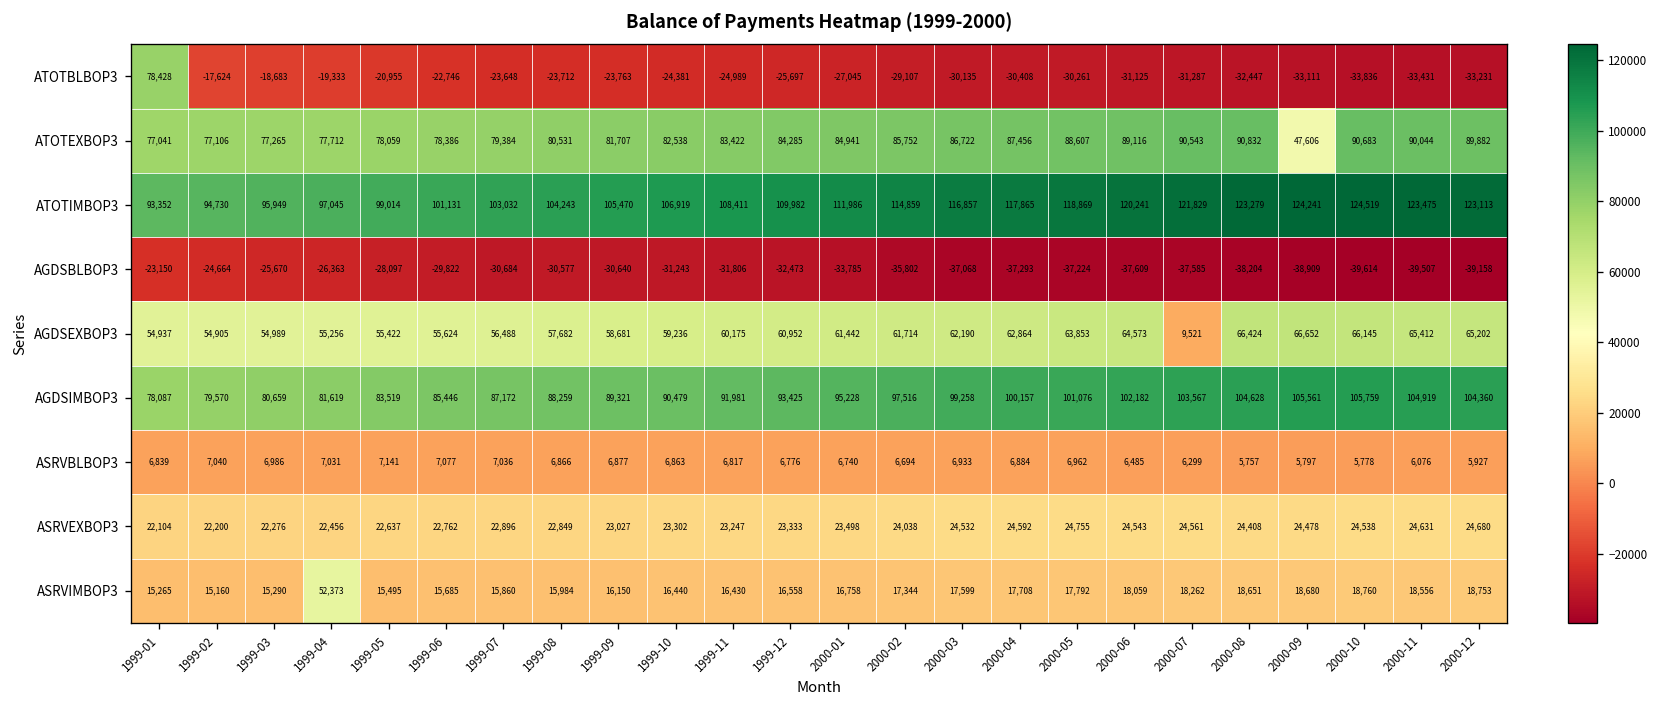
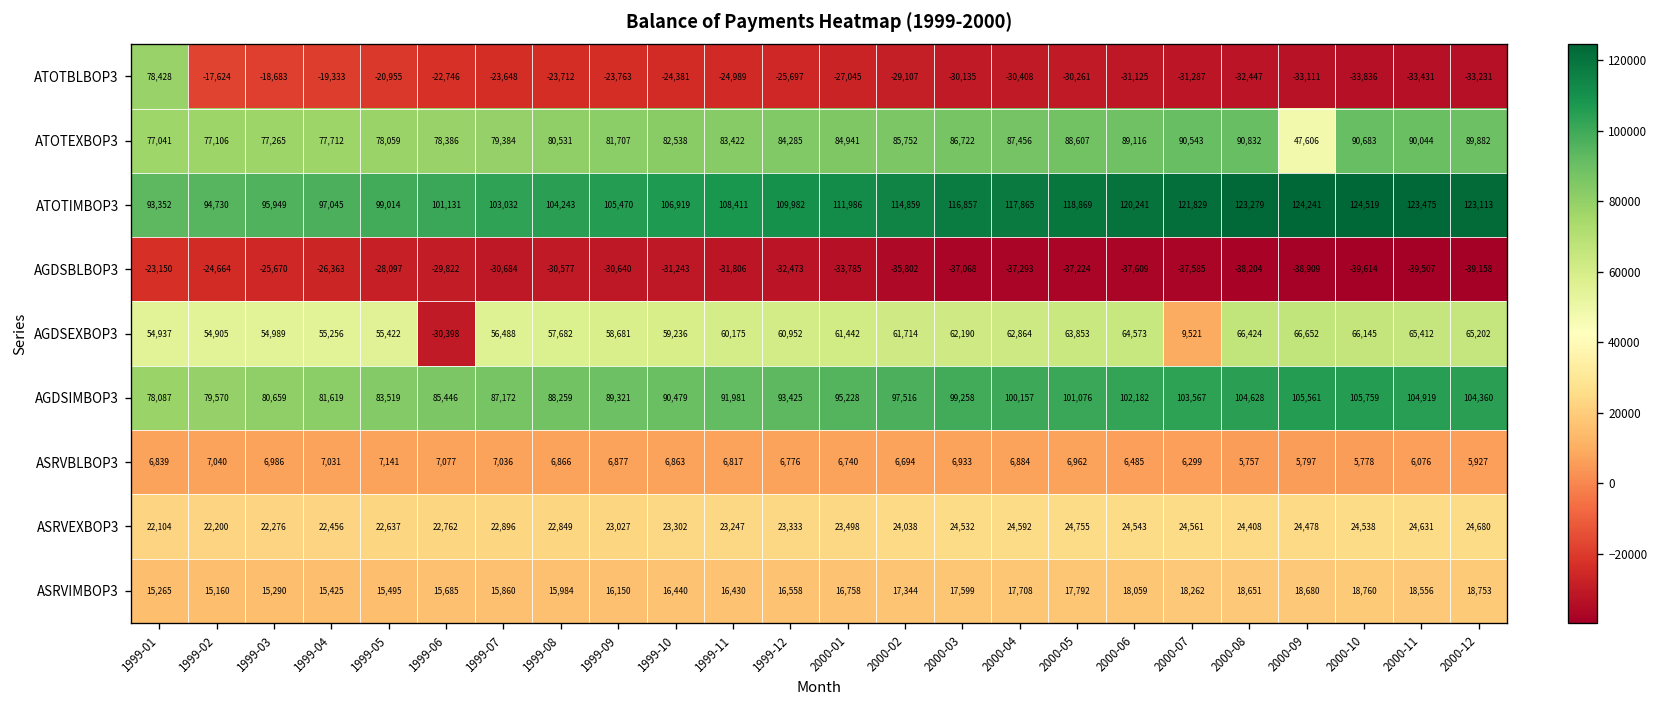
  {
    "AGDSEXBOP3": {
      "1999-01": "54,937",
      "1999-02": "54,905",
      "1999-03": "54,989",
      "1999-04": "55,256",
      "1999-05": "55,422",
-     "1999-06": "55,624",
+     "1999-06": "-30,398",
      "1999-07": "56,488",
      "1999-08": "57,682",
      "1999-09": "58,681",
      "1999-10": "59,236",
      "1999-11": "60,175",
      "1999-12": "60,952",
      "2000-01": "61,442",
      "2000-02": "61,714",
      "2000-03": "62,190",
      "2000-04": "62,864",
      "2000-05": "63,853",
      "2000-06": "64,573",
      "2000-07": "9,521",
      "2000-08": "66,424",
      "2000-09": "66,652",
      "2000-10": "66,145",
      "2000-11": "65,412",
      "2000-12": "65,202"
    },
    "ASRVIMBOP3": {
      "1999-01": "15,265",
      "1999-02": "15,160",
      "1999-03": "15,290",
-     "1999-04": "52,373",
+     "1999-04": "15,425",
      "1999-05": "15,495",
      "1999-06": "15,685",
      "1999-07": "15,860",
      "1999-08": "15,984",
      "1999-09": "16,150",
      "1999-10": "16,440",
      "1999-11": "16,430",
      "1999-12": "16,558",
      "2000-01": "16,758",
      "2000-02": "17,344",
      "2000-03": "17,599",
      "2000-04": "17,708",
      "2000-05": "17,792",
      "2000-06": "18,059",
      "2000-07": "18,262",
      "2000-08": "18,651",
      "2000-09": "18,680",
      "2000-10": "18,760",
      "2000-11": "18,556",
      "2000-12": "18,753"
    }
  }
